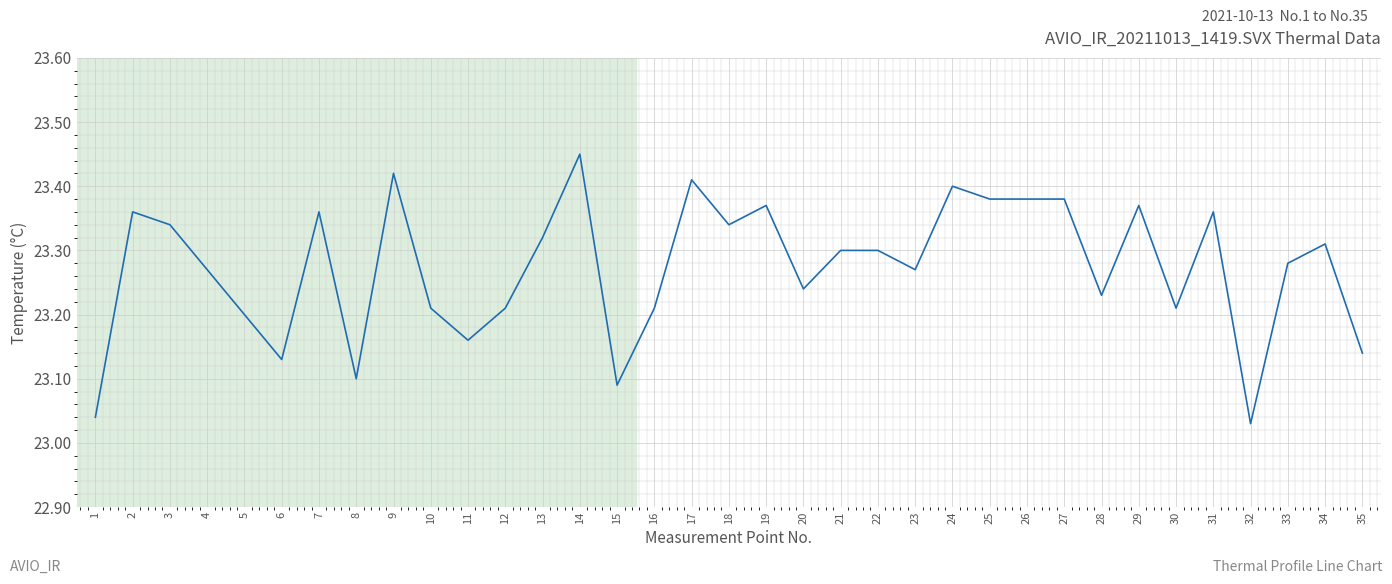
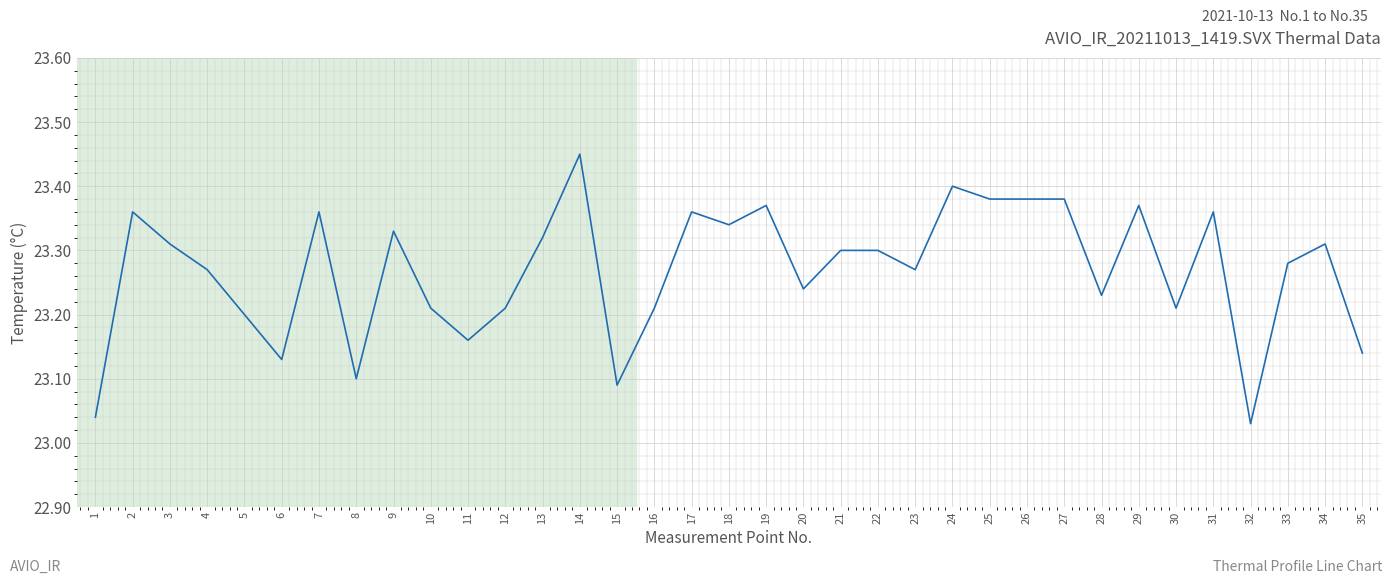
  {
    "1": 23.04,
    "2": 23.36,
-   "3": 23.34,
+   "3": 23.31,
    "4": 23.27,
    "5": 23.20,
    "6": 23.13,
    "7": 23.36,
    "8": 23.10,
-   "9": 23.42,
+   "9": 23.33,
    "10": 23.21,
    "11": 23.16,
    "12": 23.21,
    "13": 23.32,
    "14": 23.45,
    "15": 23.09,
    "16": 23.21,
-   "17": 23.41,
+   "17": 23.36,
    "18": 23.34,
    "19": 23.37,
    "20": 23.24,
    "21": 23.30,
    "22": 23.30,
    "23": 23.27,
    "24": 23.40,
    "25": 23.38,
    "26": 23.38,
    "27": 23.38,
    "28": 23.23,
    "29": 23.37,
    "30": 23.21,
    "31": 23.36,
    "32": 23.03,
    "33": 23.28,
    "34": 23.31,
    "35": 23.14
  }
